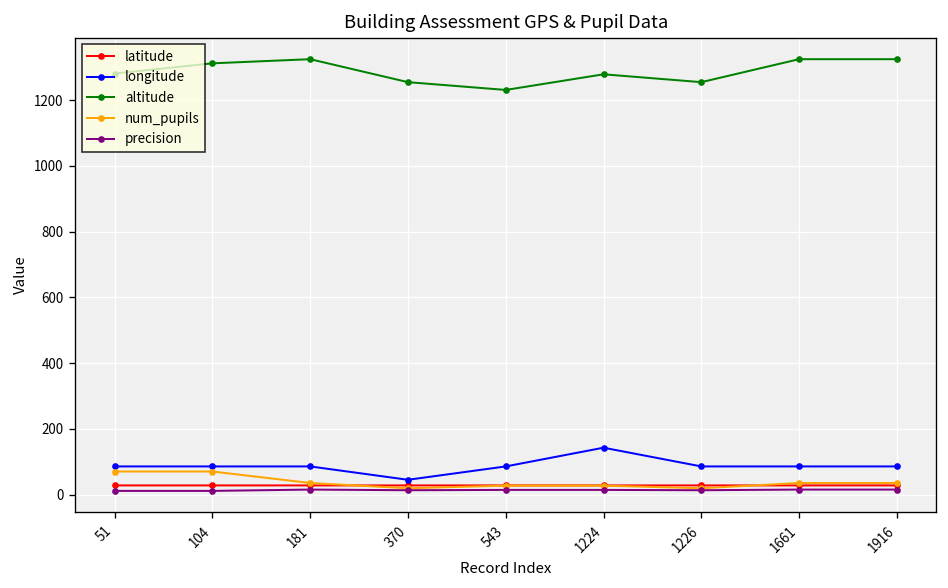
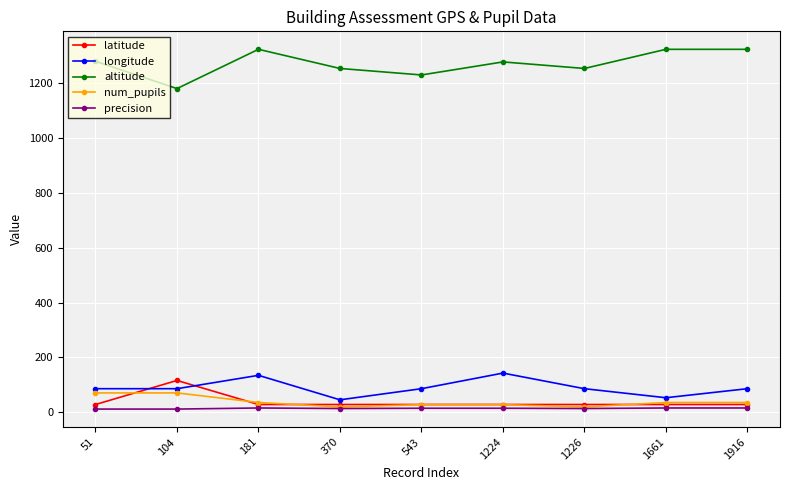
  {
    "latitude": {
      "51": 30,
-     "104": 30
+     "104": 120
    },
    "longitude": {
      "51": 90,
      "104": 90,
-     "181": 90,
+     "181": 130,
      "370": 40,
      "543": 90,
      "1224": 140,
      "1226": 90,
-     "1661": 90,
+     "1661": 50,
      "1916": 90
    },
    "altitude": {
-     "104": 1310,
+     "104": 1180,
      "181": 1320,
      "370": 1250,
      "543": 1230,
      "1224": 1280,
      "1226": 1250,
      "1661": 1320,
      "1916": 1320
    },
    "num_pupils": {
      "51": 70,
      "104": 70
    },
    "precision": {
      "51": 10,
      "104": 10,
      "181": 20,
      "543": 10,
      "1224": 10,
      "1661": 20,
      "1916": 20
    }
  }
